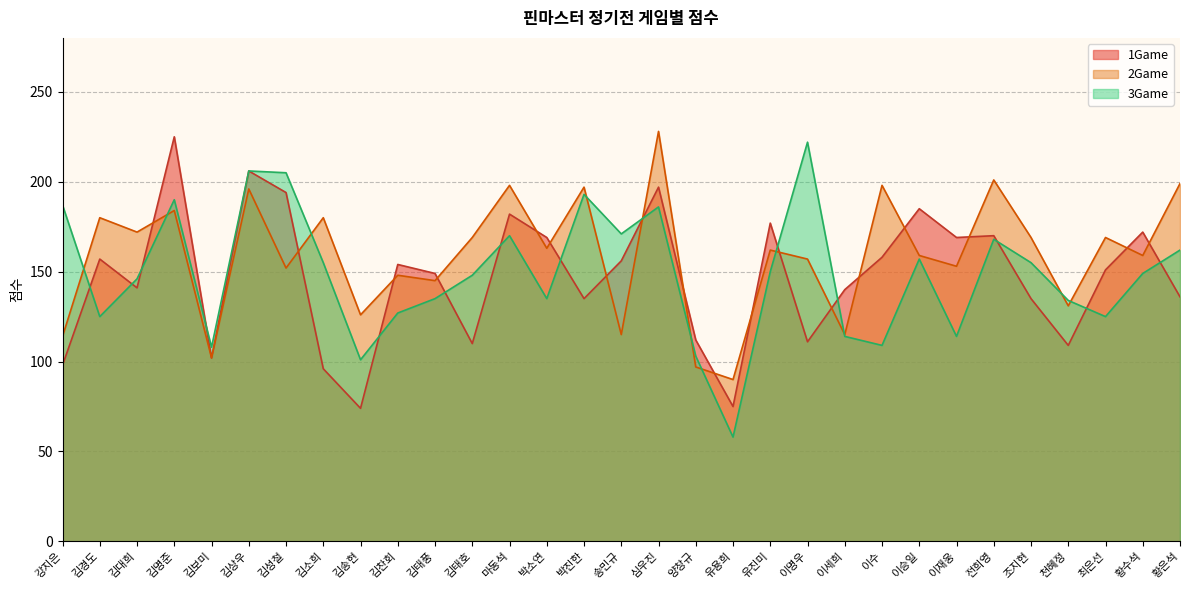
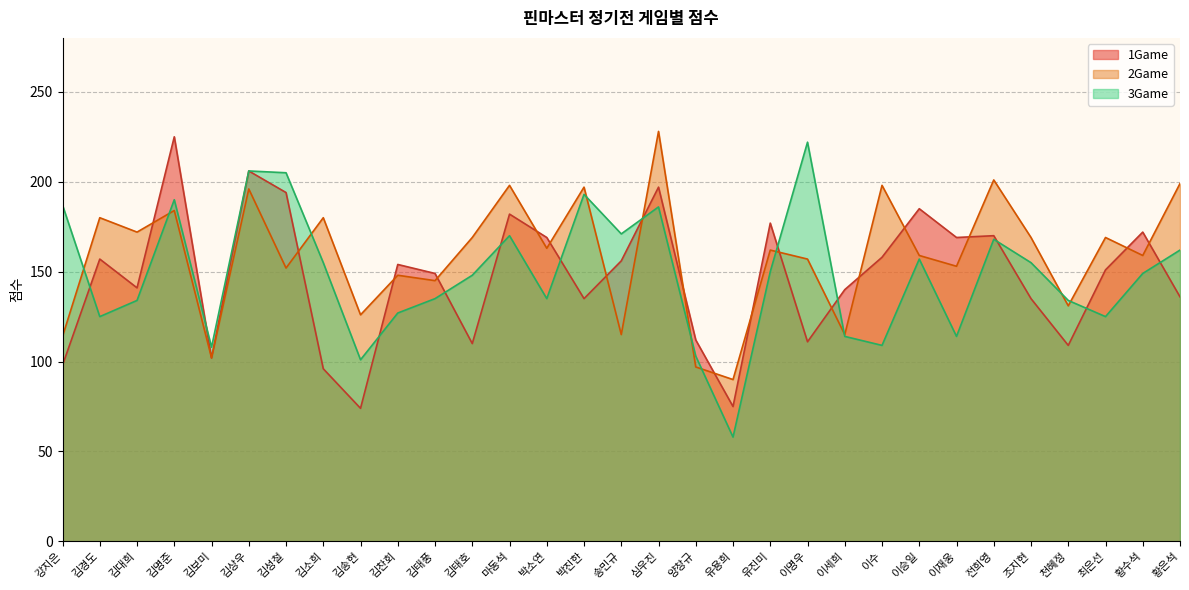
  {
    "3Game": {
      "강지은": 187,
      "김경도": 125,
-     "김대희": 146,
+     "김대희": 134,
      "김명준": 190,
      "김보미": 108,
      "김성철": 205,
      "김소희": 155,
      "김송현": 101,
      "김찬회": 127,
      "김태풍": 135,
      "김태호": 148,
      "마동석": 170,
      "박소연": 135,
      "박진한": 193,
      "송민규": 171,
      "심우진": 186,
      "양창규": 103,
      "유용희": 58,
      "유진미": 150,
      "이명우": 222,
      "이수": 109,
      "이승일": 157,
      "이재웅": 114,
      "전희영": 168,
      "조지현": 155,
      "천혜정": 134,
      "최은선": 125,
      "황수석": 149,
      "황은석": 162
    }
  }
